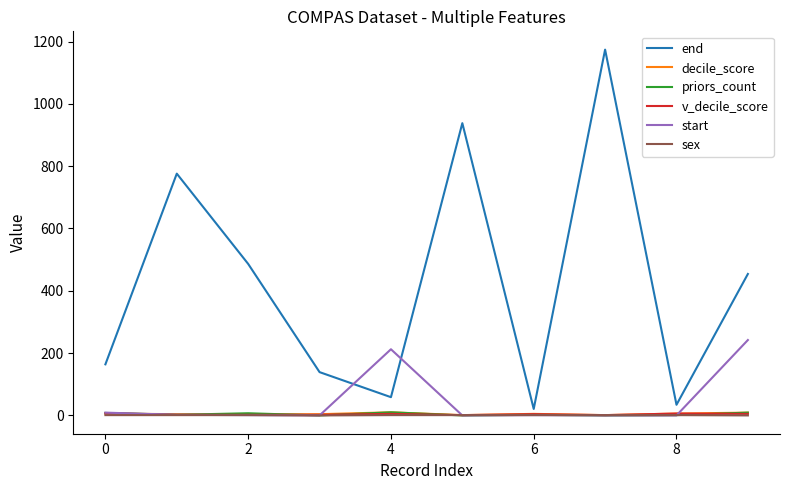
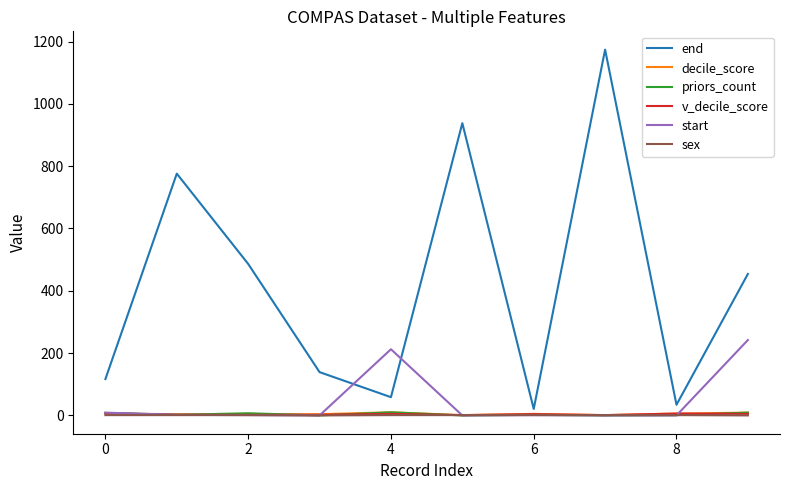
  {
    "end": {
-     "0": 160,
+     "0": 120,
      "2": 490,
      "4": 60,
      "6": 20,
      "8": 30
    },
    "start": {
      "4": 210
    }
  }
